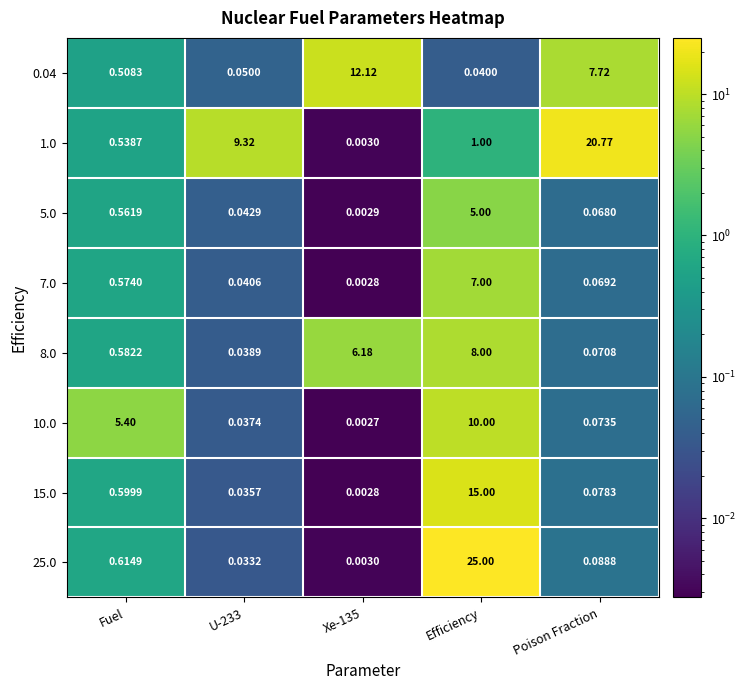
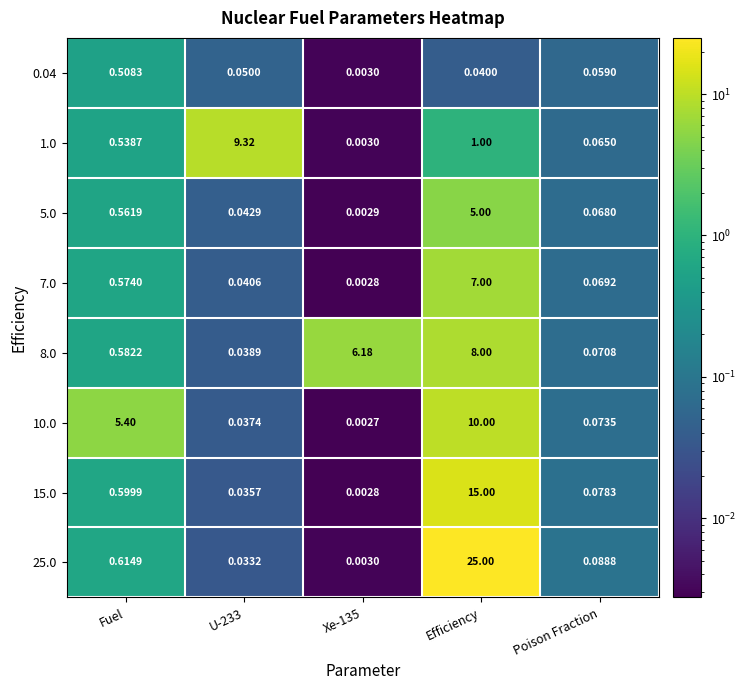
  {
    "0.04": {
      "Fuel": 0.5083,
      "U-233": 0.0500,
-     "Xe-135": 12.12,
+     "Xe-135": 0.0030,
      "Efficiency": 0.0400,
-     "Poison Fraction": 7.72
+     "Poison Fraction": 0.0590
    },
    "1.0": {
      "Fuel": 0.5387,
      "U-233": 9.32,
      "Xe-135": 0.0030,
      "Efficiency": 1.00,
-     "Poison Fraction": 20.77
+     "Poison Fraction": 0.0650
    },
    "5.0": {
      "Fuel": 0.5619,
      "U-233": 0.0429,
      "Xe-135": 0.0029,
      "Efficiency": 5.00,
      "Poison Fraction": 0.0680
    },
    "7.0": {
      "Fuel": 0.5740,
      "U-233": 0.0406,
      "Xe-135": 0.0028,
      "Efficiency": 7.00,
      "Poison Fraction": 0.0692
    },
    "8.0": {
      "Fuel": 0.5822,
      "U-233": 0.0389,
      "Xe-135": 6.18,
      "Efficiency": 8.00,
      "Poison Fraction": 0.0708
    },
    "10.0": {
      "Fuel": 5.40,
      "U-233": 0.0374,
      "Xe-135": 0.0027,
      "Efficiency": 10.00,
      "Poison Fraction": 0.0735
    },
    "15.0": {
      "Fuel": 0.5999,
      "U-233": 0.0357,
      "Xe-135": 0.0028,
      "Efficiency": 15.00,
      "Poison Fraction": 0.0783
    },
    "25.0": {
      "Fuel": 0.6149,
      "U-233": 0.0332,
      "Xe-135": 0.0030,
      "Efficiency": 25.00,
      "Poison Fraction": 0.0888
    }
  }
